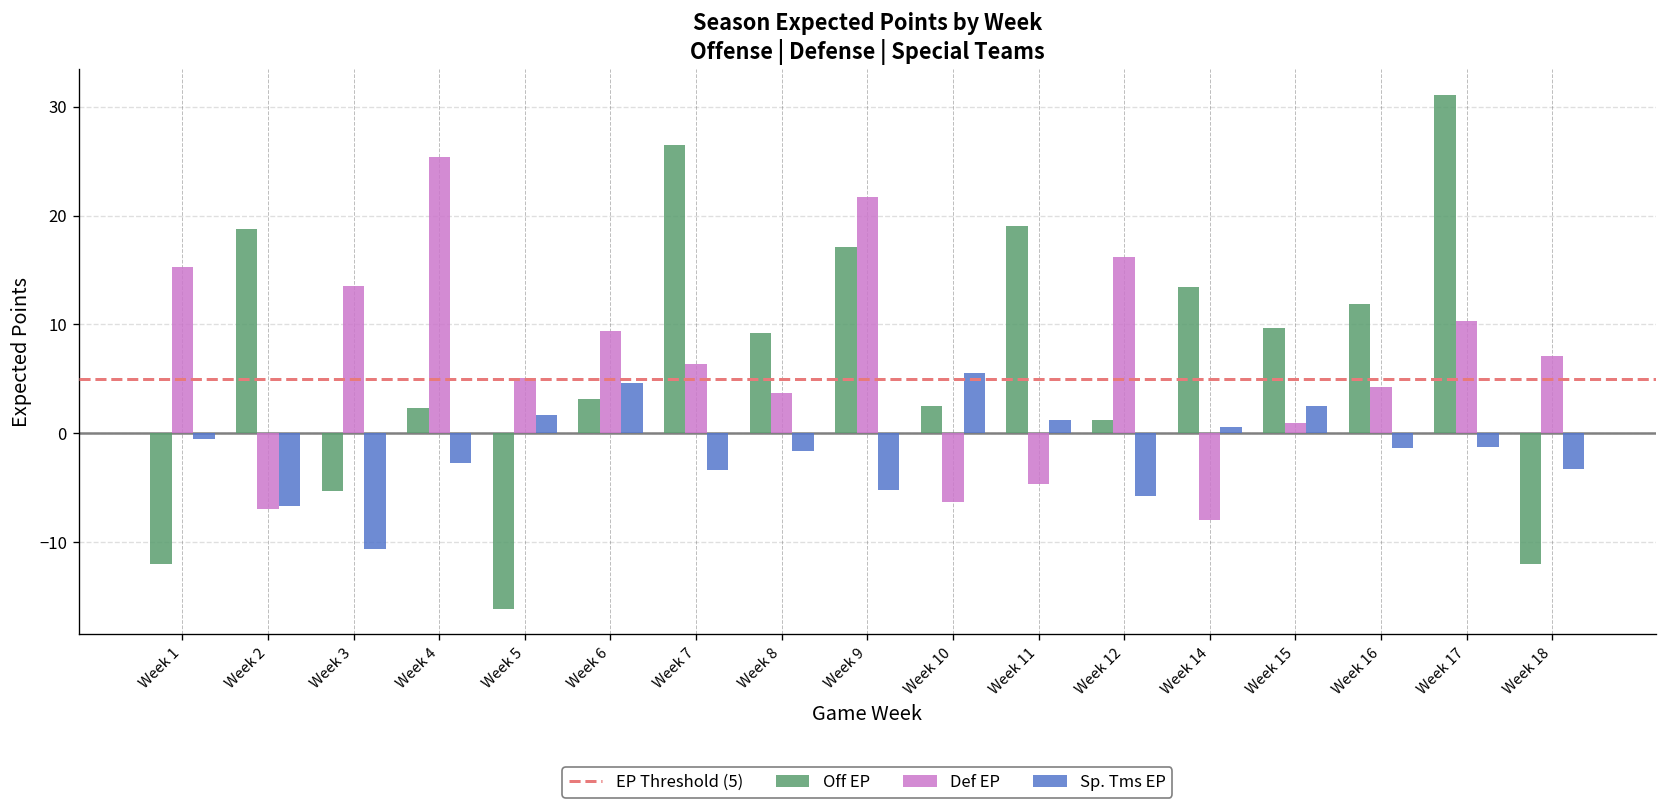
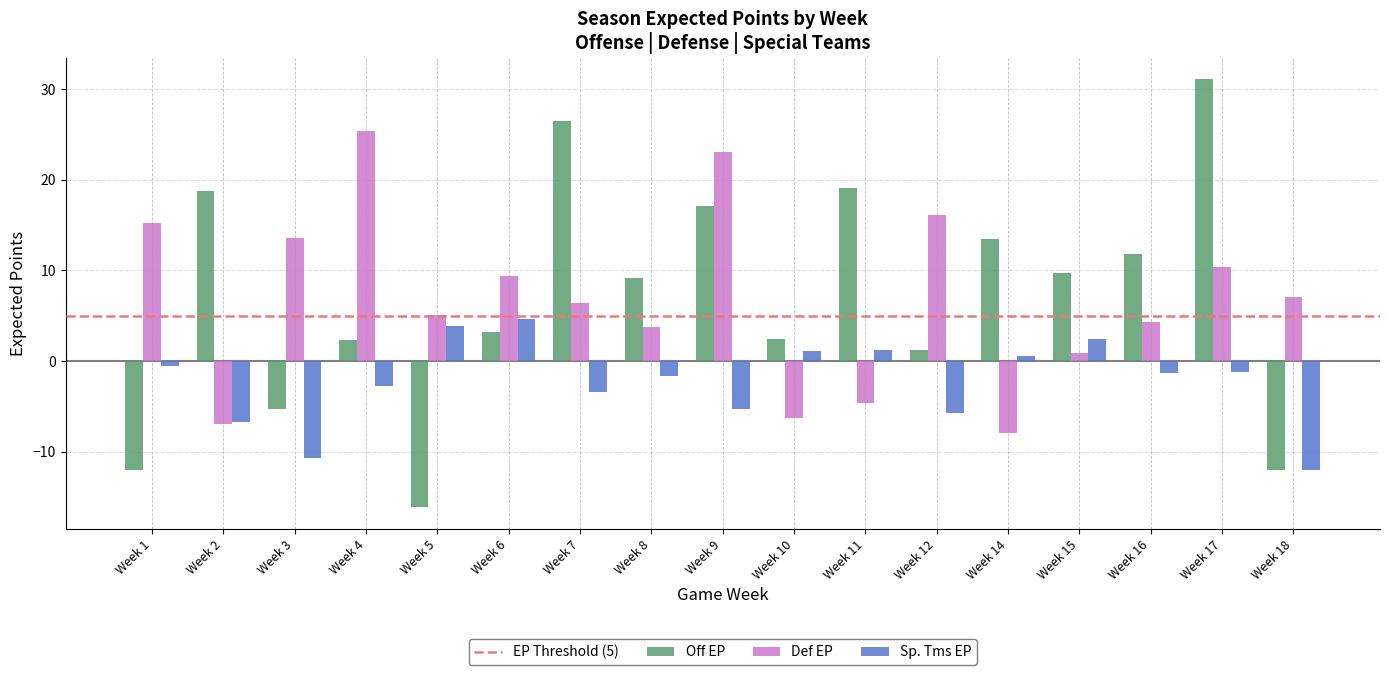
  {
    "Off EP": {
      "Week 1": -12,
      "Week 2": 19,
      "Week 3": -5,
      "Week 4": 2,
      "Week 5": -16,
      "Week 6": 3,
      "Week 7": 26,
      "Week 8": 9,
      "Week 9": 17,
      "Week 10": 2,
      "Week 11": 19,
      "Week 12": 1,
      "Week 14": 13,
      "Week 15": 10,
      "Week 16": 12,
      "Week 17": 31,
      "Week 18": -12
    },
    "Def EP": {
      "Week 1": 15,
      "Week 2": -7,
      "Week 3": 14,
      "Week 4": 25,
      "Week 5": 5,
      "Week 6": 9,
      "Week 7": 6,
      "Week 8": 4,
-     "Week 9": 22,
+     "Week 9": 23,
      "Week 10": -6,
      "Week 11": -5,
      "Week 12": 16,
      "Week 14": -8,
      "Week 15": 1,
      "Week 16": 4,
      "Week 17": 10,
      "Week 18": 7
    },
    "Sp. Tms EP": {
      "Week 1": 0,
      "Week 2": -7,
      "Week 3": -11,
      "Week 4": -3,
-     "Week 5": 2,
+     "Week 5": 4,
      "Week 6": 5,
      "Week 7": -3,
      "Week 8": -2,
      "Week 9": -5,
-     "Week 10": 6,
+     "Week 10": 1,
      "Week 11": 1,
      "Week 12": -6,
      "Week 14": 1,
      "Week 15": 2,
      "Week 16": -1,
      "Week 17": -1,
-     "Week 18": -3
+     "Week 18": -12
    }
  }
